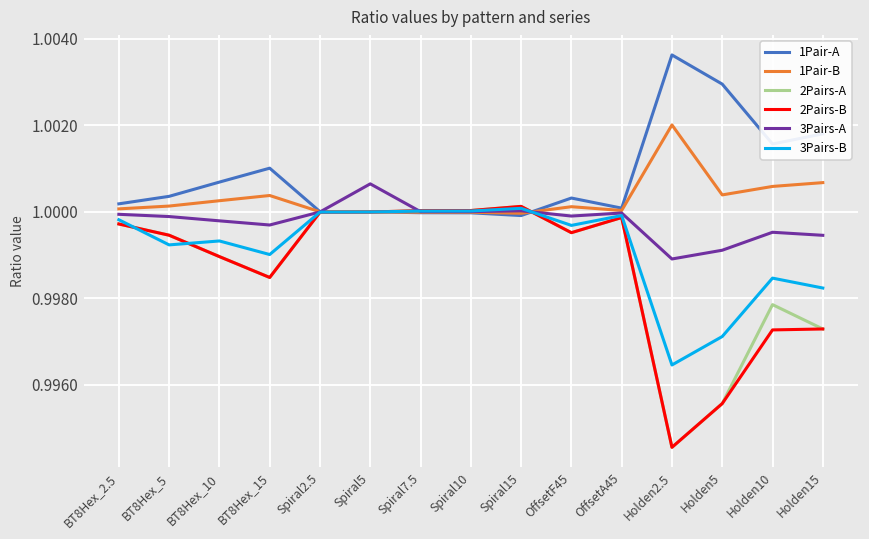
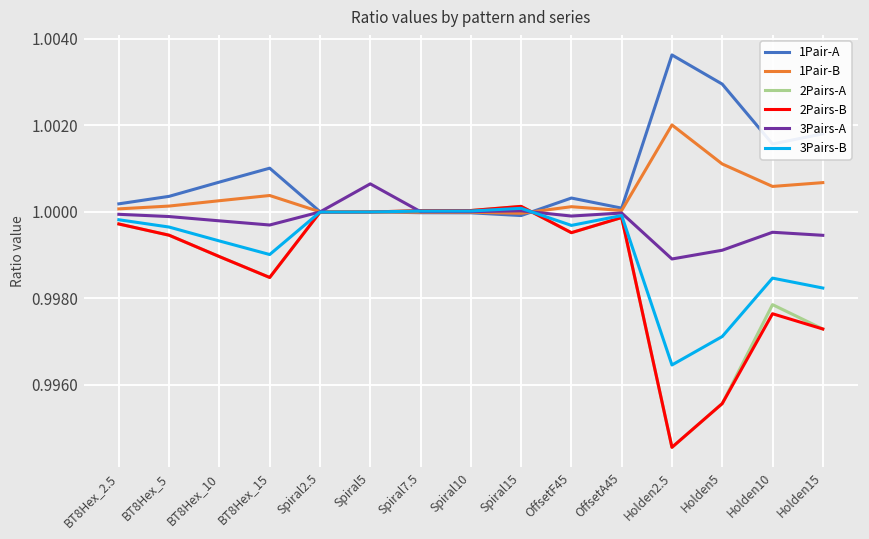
  {
    "1Pair-A": {
      "BT8Hex_2.5": 1.0002,
      "BT8Hex_5": 1.0004,
      "BT8Hex_10": 1.0007,
      "BT8Hex_15": 1.0010,
      "OffsetF45": 1.0003,
      "Holden2.5": 1.0036,
      "Holden5": 1.0030
    },
    "1Pair-B": {
      "BT8Hex_2.5": 1.0001,
      "BT8Hex_5": 1.0001,
      "BT8Hex_10": 1.0003,
      "BT8Hex_15": 1.0004,
      "OffsetF45": 1.0001,
      "Holden2.5": 1.0020,
-     "Holden5": 1.0004,
+     "Holden5": 1.0011,
      "Holden10": 1.0006,
      "Holden15": 1.0007
    },
    "2Pairs-A": {
      "Holden10": 0.9979
    },
    "2Pairs-B": {
-     "Holden10": 0.9973
+     "Holden10": 0.9976
    },
    "3Pairs-A": {
      "BT8Hex_2.5": 0.9999,
      "BT8Hex_5": 0.9999,
      "BT8Hex_10": 0.9998,
      "BT8Hex_15": 0.9997,
      "Spiral5": 1.0006,
      "OffsetF45": 0.9999,
      "Holden2.5": 0.9989,
      "Holden5": 0.9991,
      "Holden10": 0.9995,
      "Holden15": 0.9995
    },
    "3Pairs-B": {
      "BT8Hex_2.5": 0.9998,
-     "BT8Hex_5": 0.9992,
+     "BT8Hex_5": 0.9996,
      "BT8Hex_10": 0.9993,
      "BT8Hex_15": 0.9990,
      "OffsetF45": 0.9997,
      "Holden2.5": 0.9965,
      "Holden5": 0.9971,
      "Holden10": 0.9985,
      "Holden15": 0.9982
    }
  }
